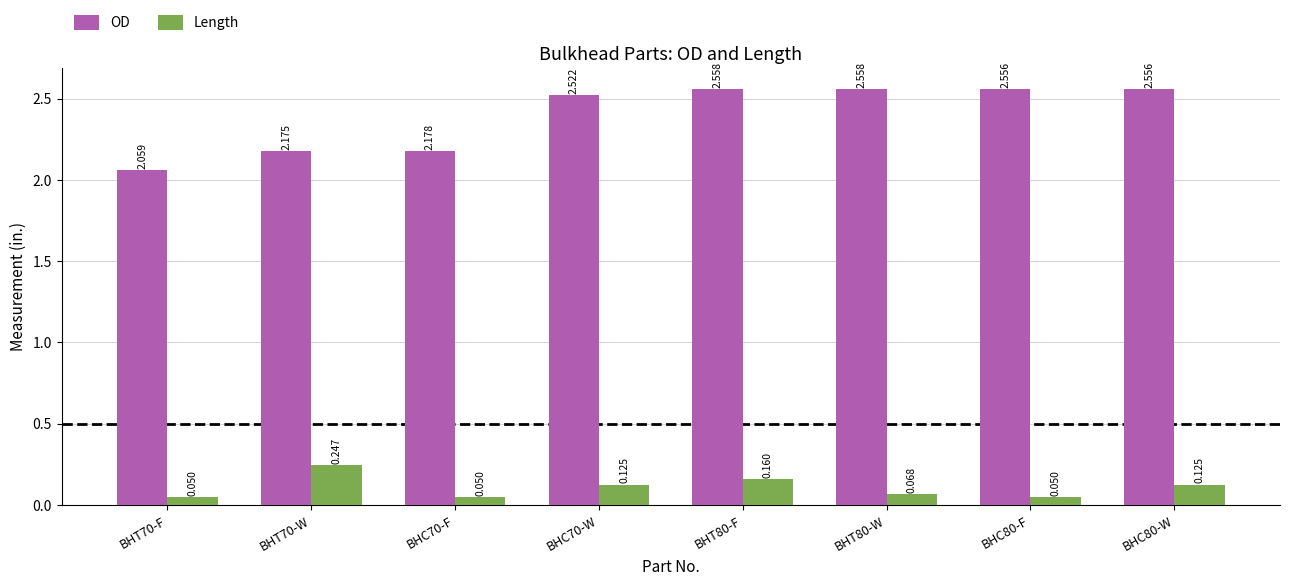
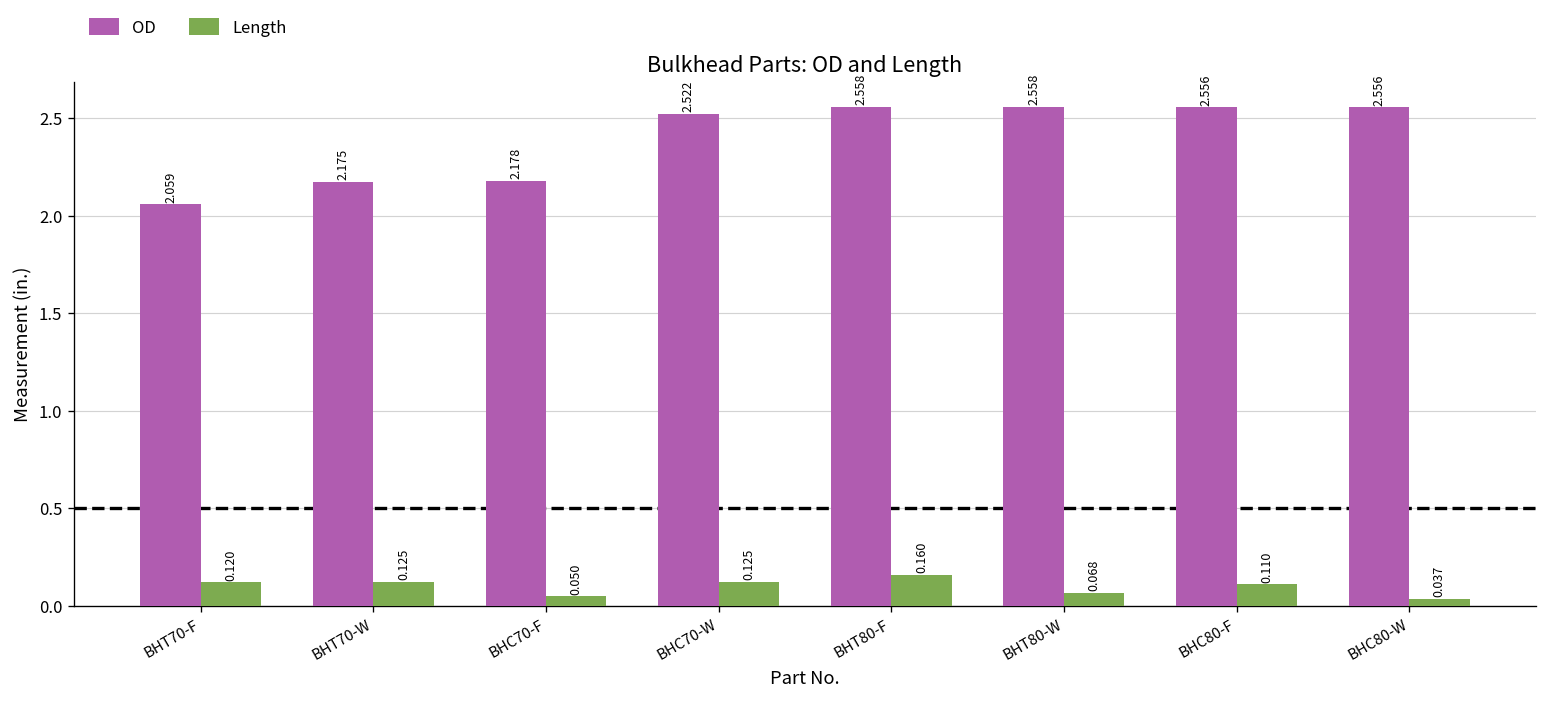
  {
    "OD": {
      "BHT70-F": 2.059,
      "BHT70-W": 2.175,
      "BHC70-F": 2.178,
      "BHC70-W": 2.522,
      "BHT80-F": 2.558,
      "BHT80-W": 2.558,
      "BHC80-F": 2.556,
      "BHC80-W": 2.556
    },
    "Length": {
-     "BHT70-F": 0.050,
-     "BHT70-W": 0.247,
+     "BHT70-F": 0.120,
+     "BHT70-W": 0.125,
      "BHC70-F": 0.050,
      "BHC70-W": 0.125,
      "BHT80-F": 0.160,
      "BHT80-W": 0.068,
-     "BHC80-F": 0.050,
-     "BHC80-W": 0.125
+     "BHC80-F": 0.110,
+     "BHC80-W": 0.037
    }
  }
